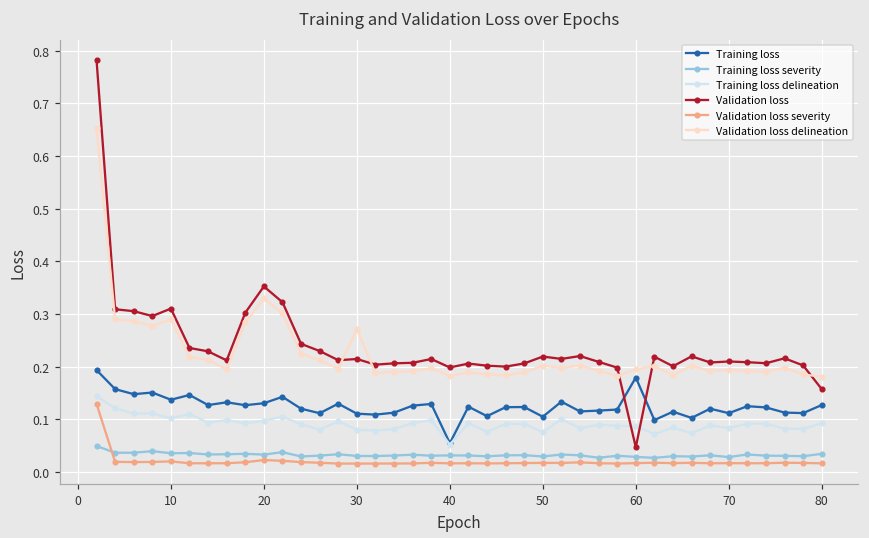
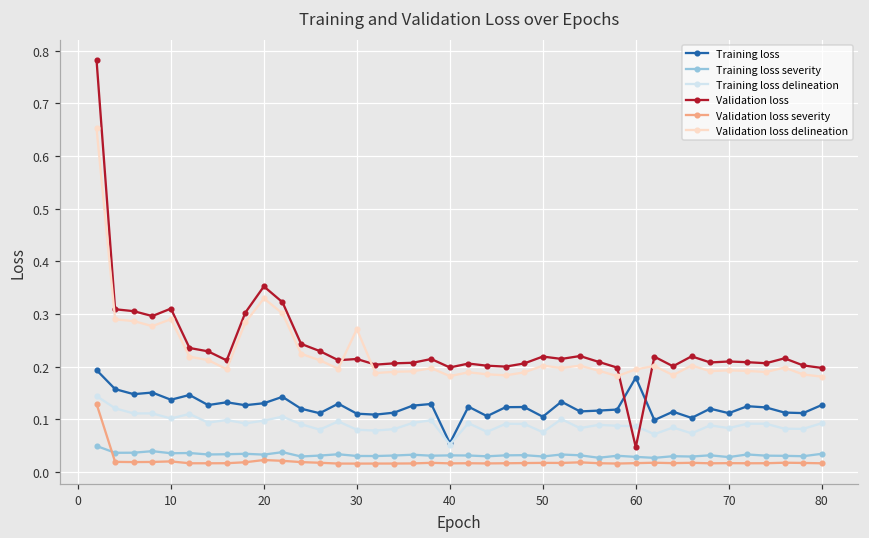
  {
    "Training loss": {
      "10": 0.14,
      "20": 0.13,
      "30": 0.11,
      "50": 0.10,
      "60": 0.18,
      "70": 0.11,
      "80": 0.13
    },
    "Training loss severity": {
      "10": 0.04,
      "20": 0.03,
      "30": 0.03,
      "40": 0.03,
      "50": 0.03,
      "60": 0.03,
      "70": 0.03,
      "80": 0.03
    },
    "Training loss delineation": {
      "10": 0.10,
      "20": 0.10,
      "30": 0.08,
      "50": 0.08,
      "60": 0.09,
      "70": 0.08,
      "80": 0.09
    },
    "Validation loss": {
      "10": 0.31,
      "20": 0.35,
      "30": 0.21,
      "40": 0.20,
      "50": 0.22,
      "60": 0.05,
      "70": 0.21,
-     "80": 0.16
+     "80": 0.20
    },
    "Validation loss severity": {
      "10": 0.02,
      "20": 0.02,
      "30": 0.02,
      "40": 0.02,
      "50": 0.02,
      "60": 0.02,
      "70": 0.02,
      "80": 0.02
    },
    "Validation loss delineation": {
      "10": 0.29,
      "20": 0.33,
      "30": 0.27,
      "40": 0.18,
      "50": 0.20,
      "60": 0.19,
      "70": 0.19,
      "80": 0.18
    }
  }
